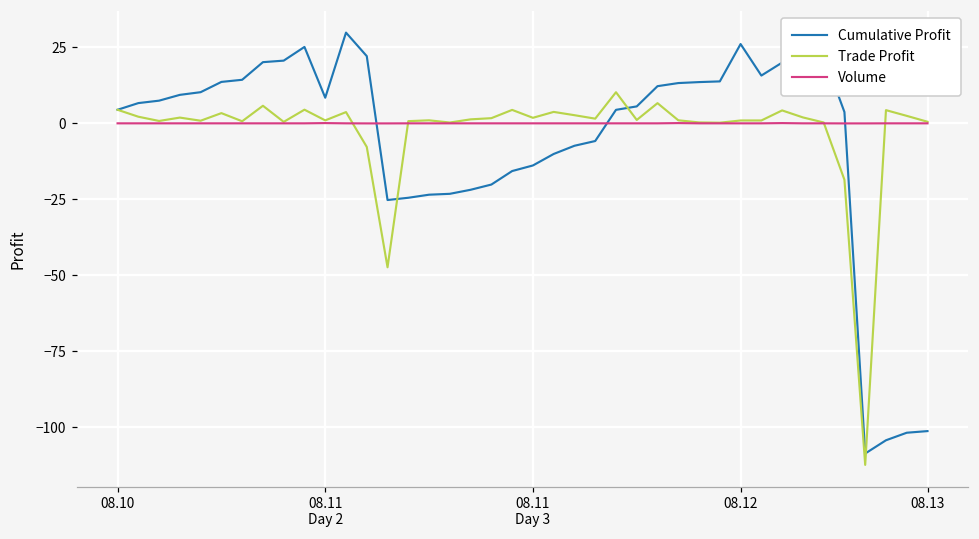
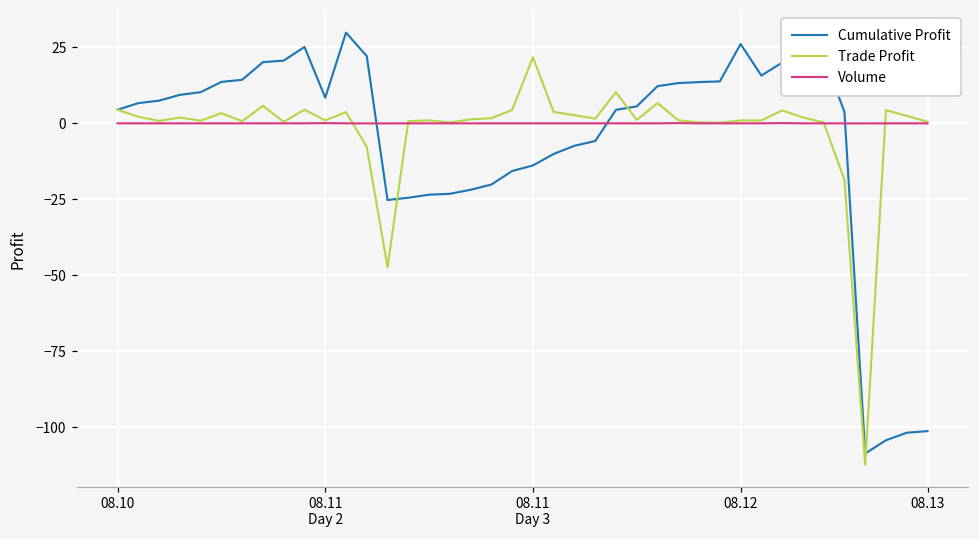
  {
    "Cumulative Profit": {
      "08.11 Day 2": 8,
      "08.11 Day 3": -14,
      "08.12": 26,
      "08.13": -101
    },
    "Trade Profit": {
-     "08.11 Day 3": 2,
+     "08.11 Day 3": 22,
      "08.12": 1
    },
    "Volume": {
      "08.10": 0,
      "08.11 Day 3": 0,
      "08.12": 0
    }
  }
